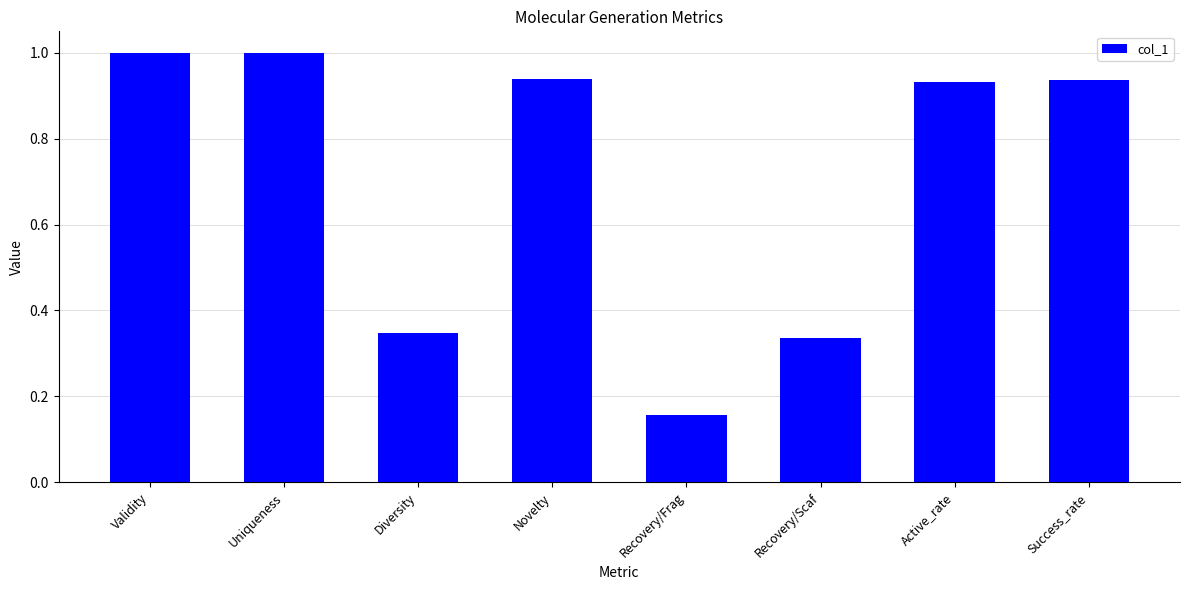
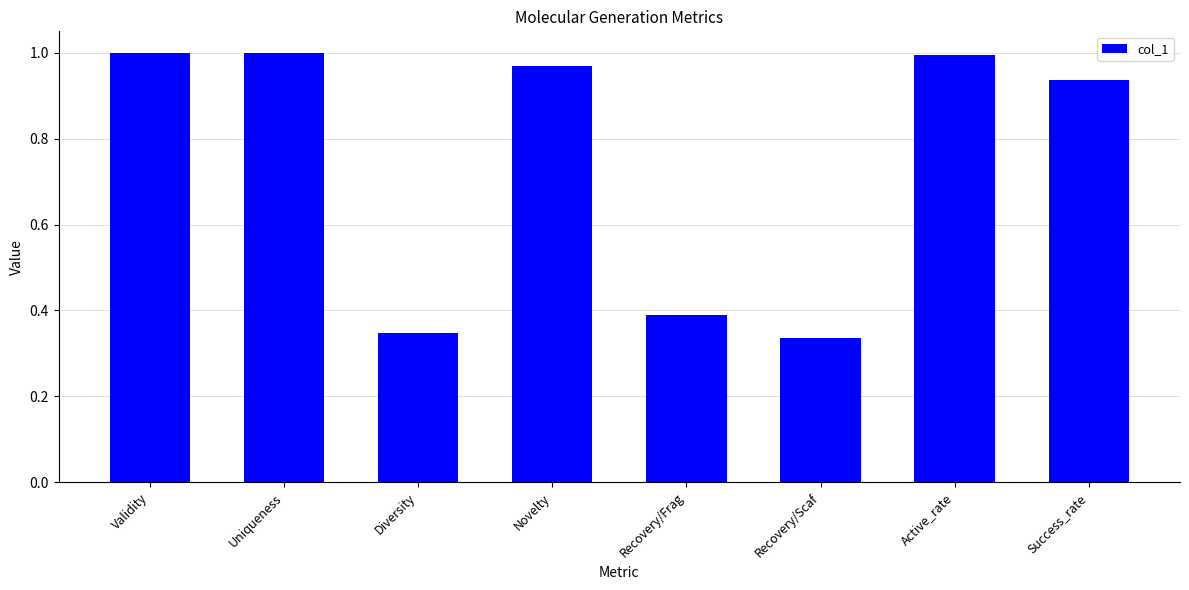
  {
    "Validity": 1.00,
    "Uniqueness": 1.00,
    "Diversity": 0.35,
-   "Novelty": 0.94,
-   "Recovery/Frag": 0.16,
+   "Novelty": 0.97,
+   "Recovery/Frag": 0.39,
    "Recovery/Scaf": 0.34,
-   "Active_rate": 0.93,
+   "Active_rate": 0.99,
    "Success_rate": 0.94
  }
